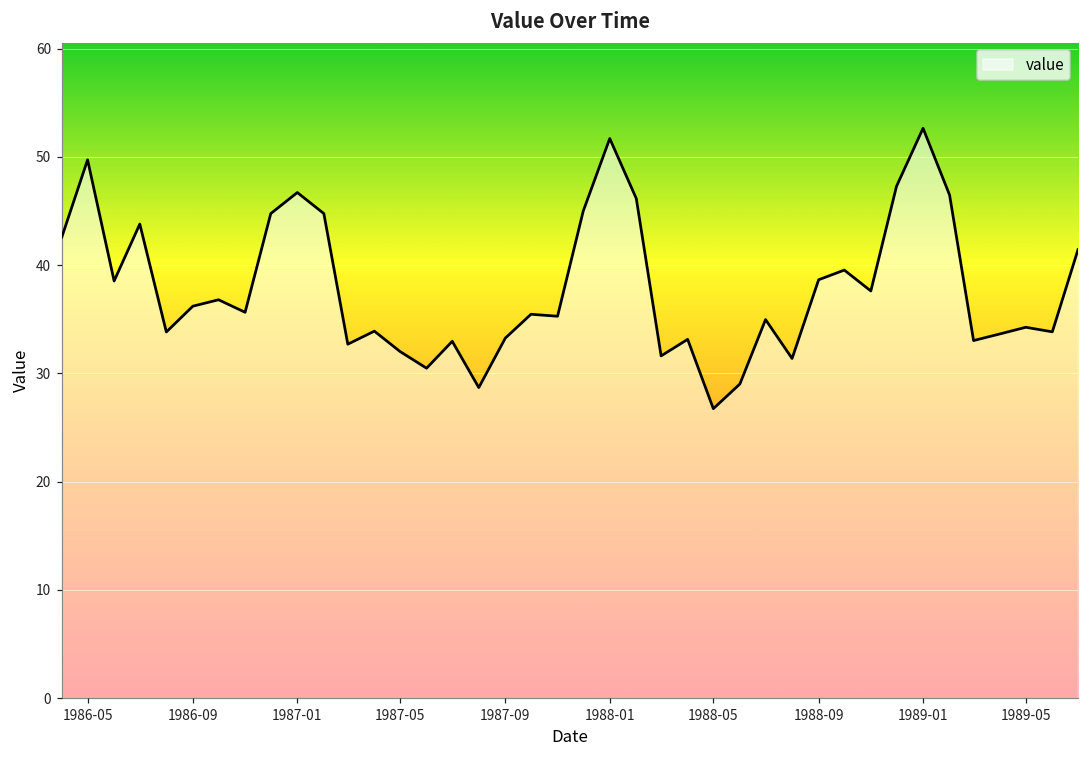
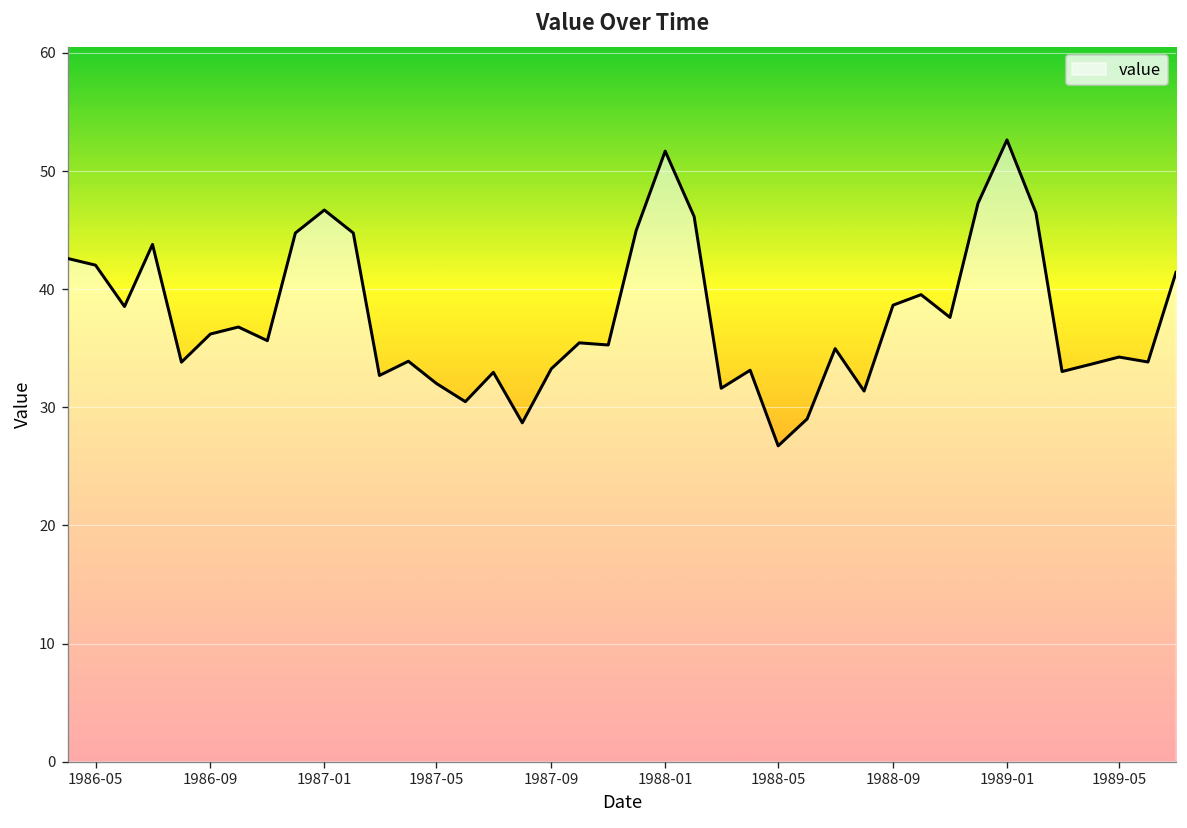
  {
-   "1986-05": 50,
+   "1986-05": 42,
    "1986-09": 36,
    "1987-01": 47,
    "1987-05": 32,
    "1987-09": 33,
    "1988-01": 52,
    "1988-05": 27,
    "1988-09": 39,
    "1989-01": 53,
    "1989-05": 34
  }
